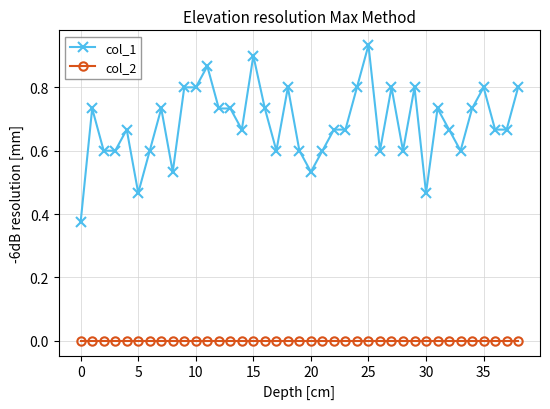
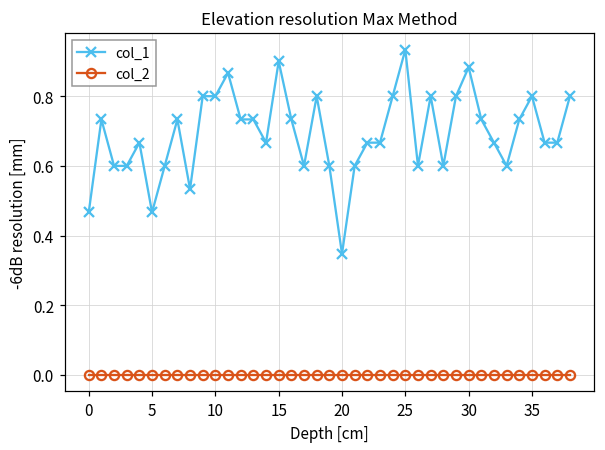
  {
    "col_1": {
-     "0": 0.38,
+     "0": 0.47,
      "5": 0.47,
      "10": 0.80,
      "15": 0.90,
-     "20": 0.53,
+     "20": 0.35,
      "25": 0.93,
-     "30": 0.47,
+     "30": 0.88,
      "35": 0.80
    },
    "col_2": {
      "0": 0.00,
      "5": 0.00,
      "10": 0.00,
      "15": 0.00,
      "20": 0.00,
      "25": 0.00,
      "30": 0.00,
      "35": 0.00
    }
  }
